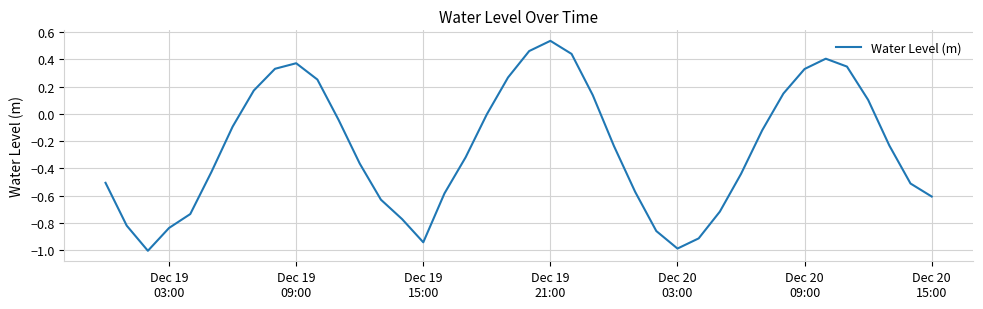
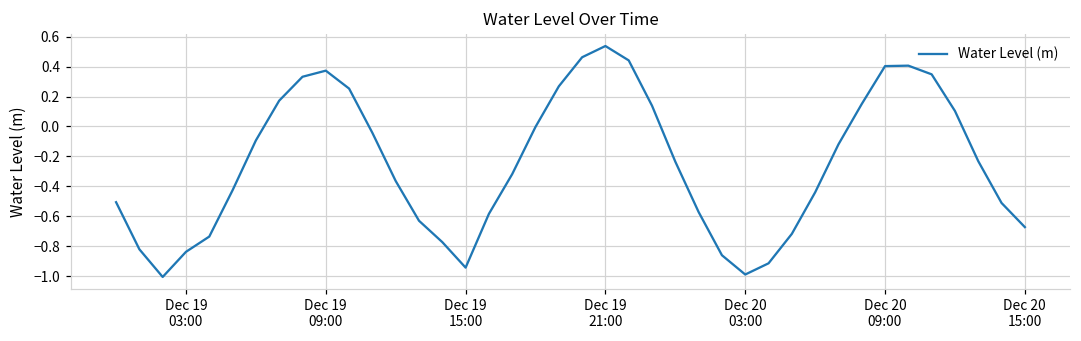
  {
    "Dec 19 03:00": -0.84,
    "Dec 19 09:00": 0.37,
    "Dec 19 15:00": -0.94,
    "Dec 19 21:00": 0.54,
    "Dec 20 03:00": -0.99,
-   "Dec 20 09:00": 0.33,
-   "Dec 20 15:00": -0.61
+   "Dec 20 09:00": 0.40,
+   "Dec 20 15:00": -0.67
  }
